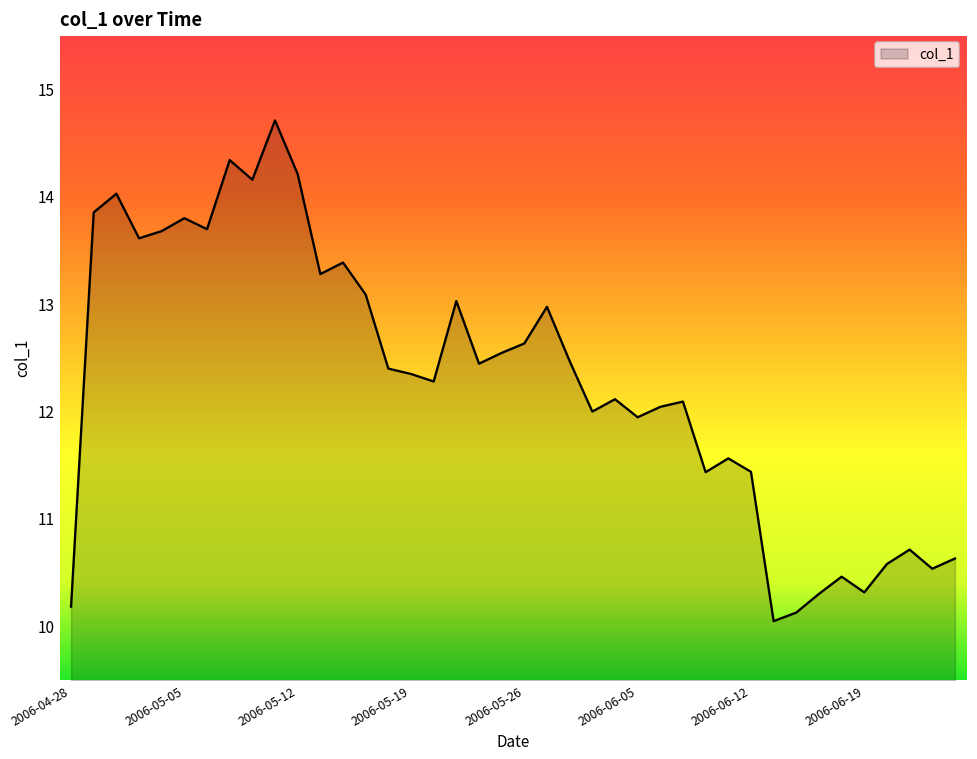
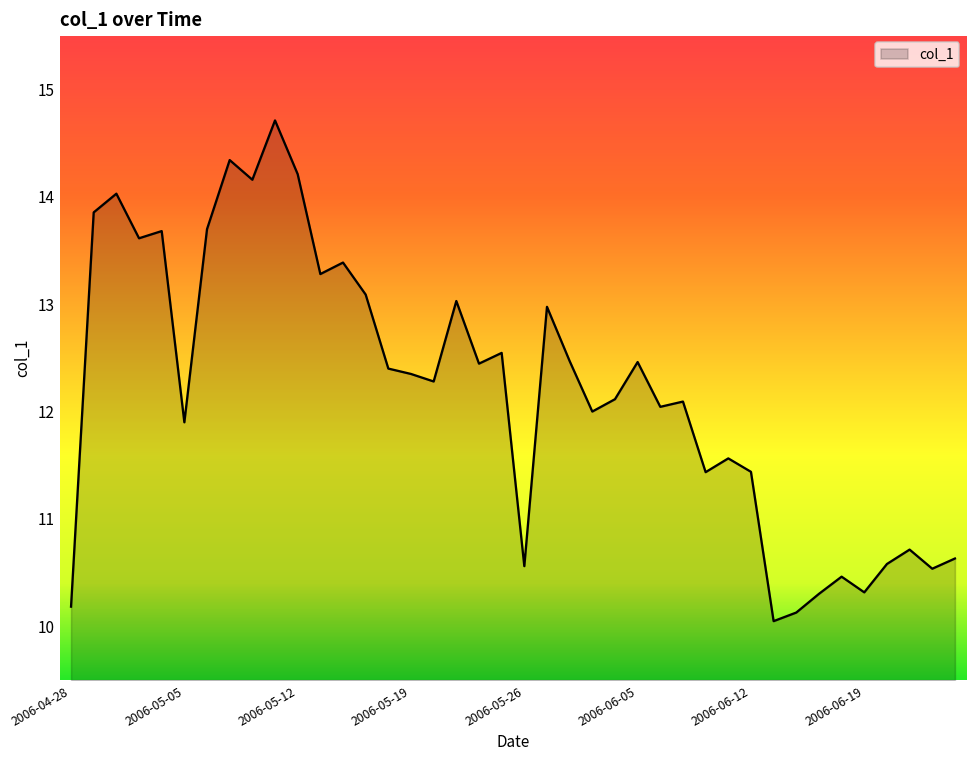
  {
    "2006-04-28": 10.2,
-   "2006-05-05": 13.8,
+   "2006-05-05": 11.9,
    "2006-05-12": 14.2,
    "2006-05-19": 12.4,
-   "2006-05-26": 12.6,
-   "2006-06-05": 11.9,
+   "2006-05-26": 10.6,
+   "2006-06-05": 12.5,
    "2006-06-12": 11.4,
    "2006-06-19": 10.3
  }
